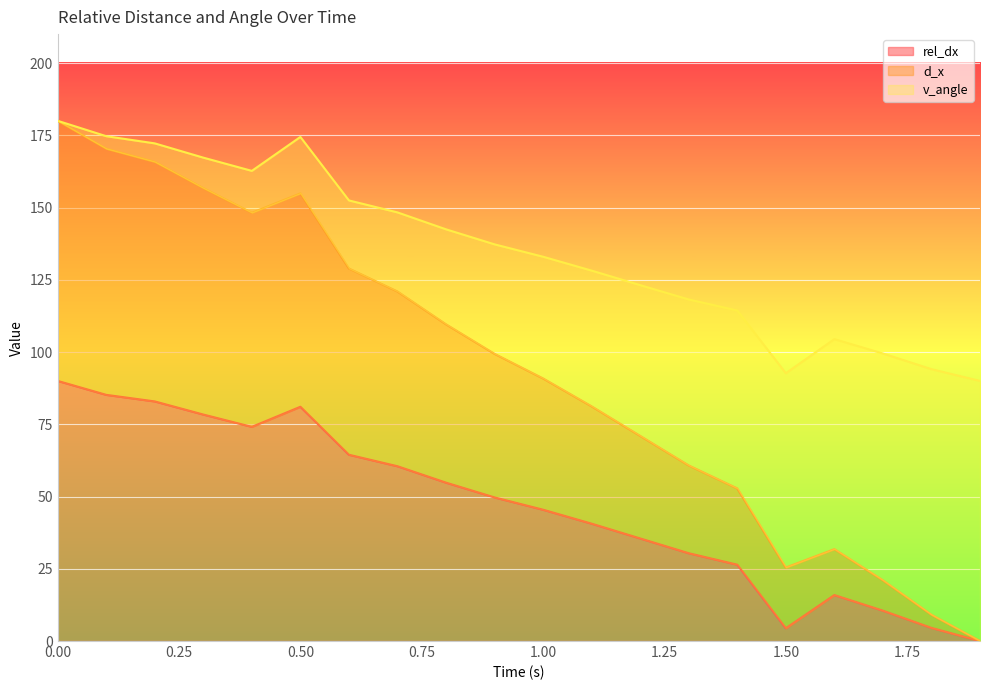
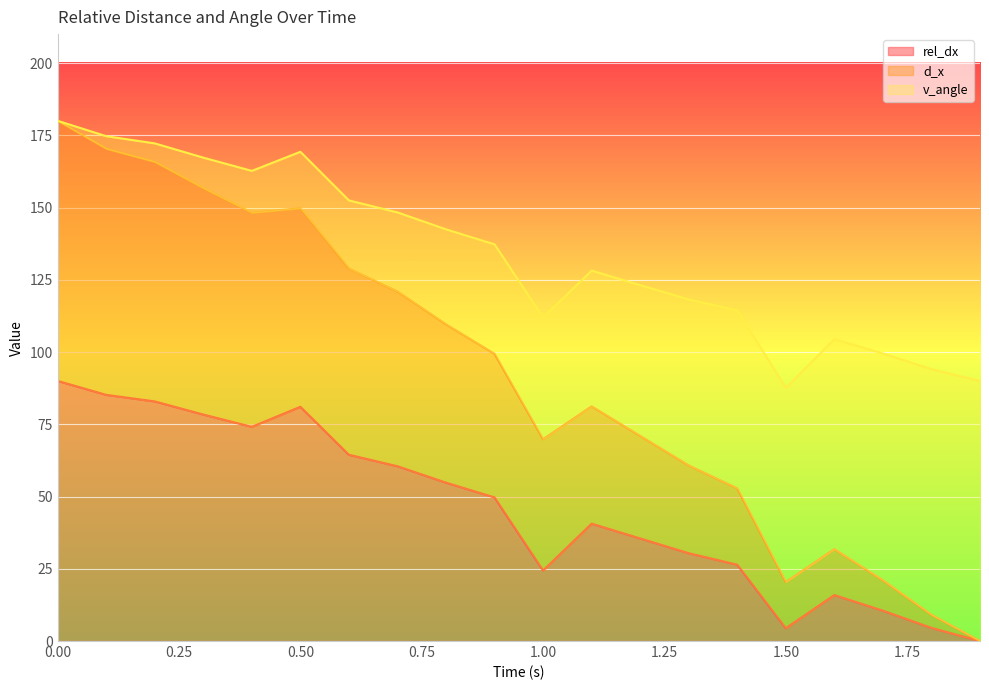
  {
    "rel_dx": {
      "0.00": 90,
      "0.50": 81,
-     "1.00": 45,
+     "1.00": 24,
      "1.50": 4
    },
    "d_x": {
-     "0.50": 74,
+     "0.50": 69,
      "1.00": 45,
-     "1.50": 21
+     "1.50": 16
    },
    "v_angle": {
      "0.50": 20,
      "1.00": 42,
      "1.50": 67
    }
  }
